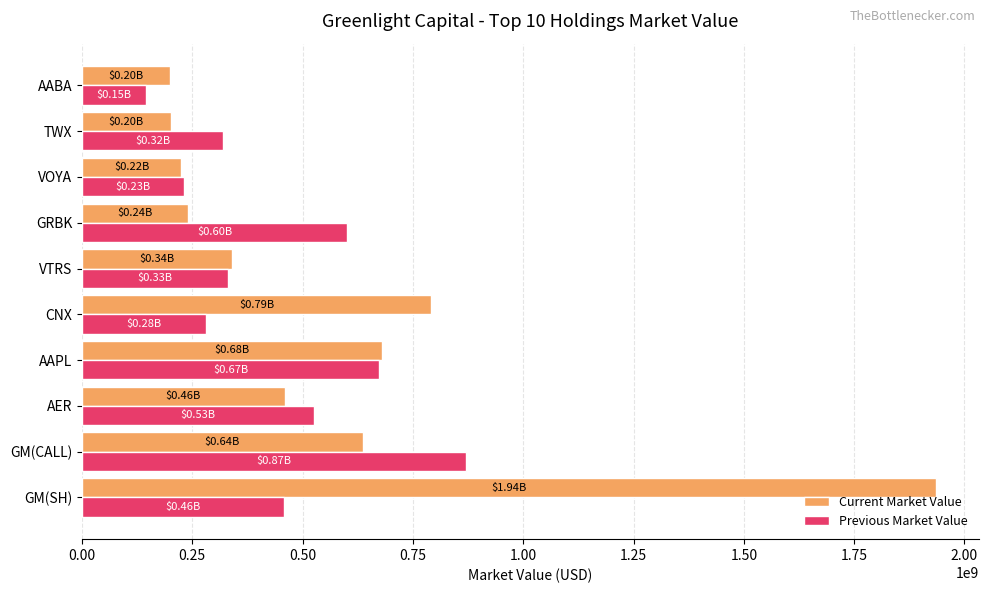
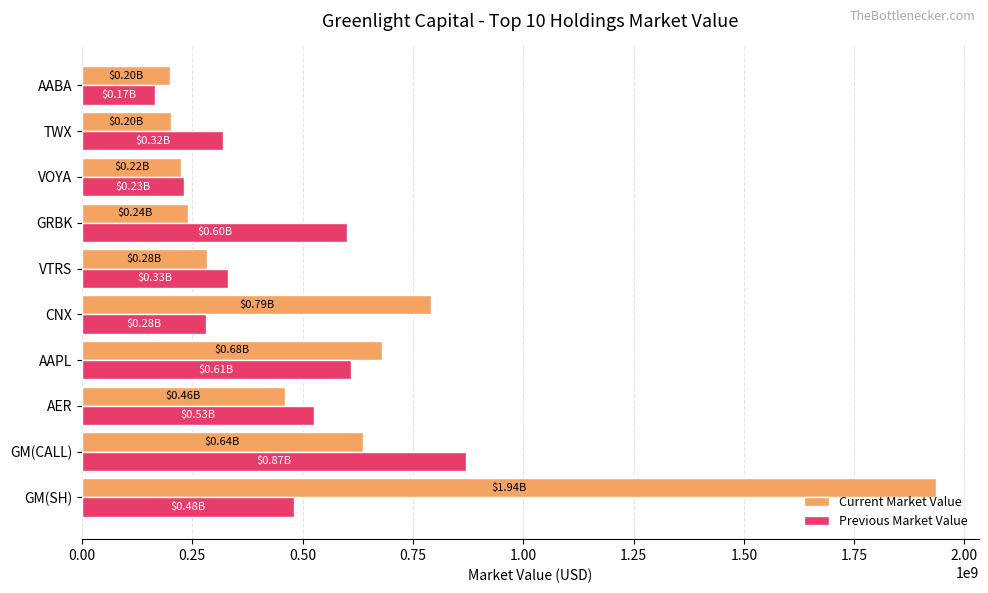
  {
    "Current Market Value": {
      "AABA": "$0.20B",
      "TWX": "$0.20B",
      "VOYA": "$0.22B",
      "GRBK": "$0.24B",
-     "VTRS": "$0.34B",
+     "VTRS": "$0.28B",
      "CNX": "$0.79B",
      "AAPL": "$0.68B",
      "AER": "$0.46B",
      "GM(CALL)": "$0.64B",
      "GM(SH)": "$1.94B"
    },
    "Previous Market Value": {
-     "AABA": "$0.15B",
+     "AABA": "$0.17B",
      "TWX": "$0.32B",
      "VOYA": "$0.23B",
      "GRBK": "$0.60B",
      "VTRS": "$0.33B",
      "CNX": "$0.28B",
-     "AAPL": "$0.67B",
+     "AAPL": "$0.61B",
      "AER": "$0.53B",
      "GM(CALL)": "$0.87B",
-     "GM(SH)": "$0.46B"
+     "GM(SH)": "$0.48B"
    }
  }
